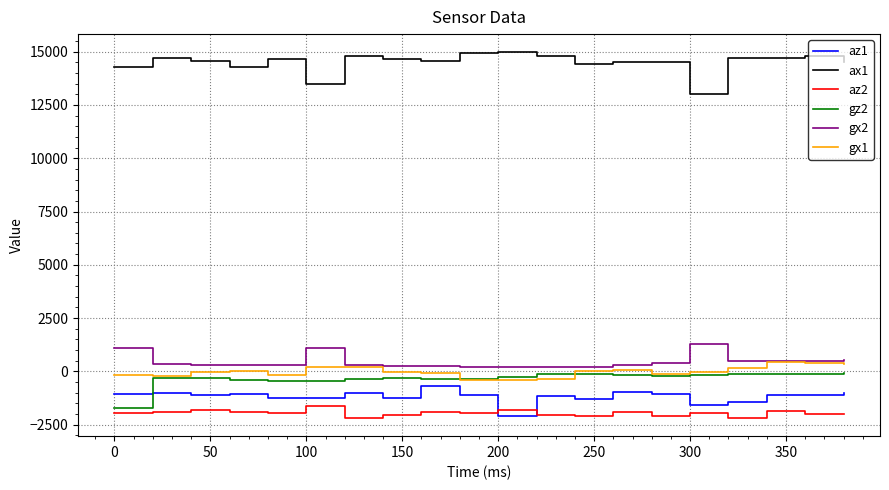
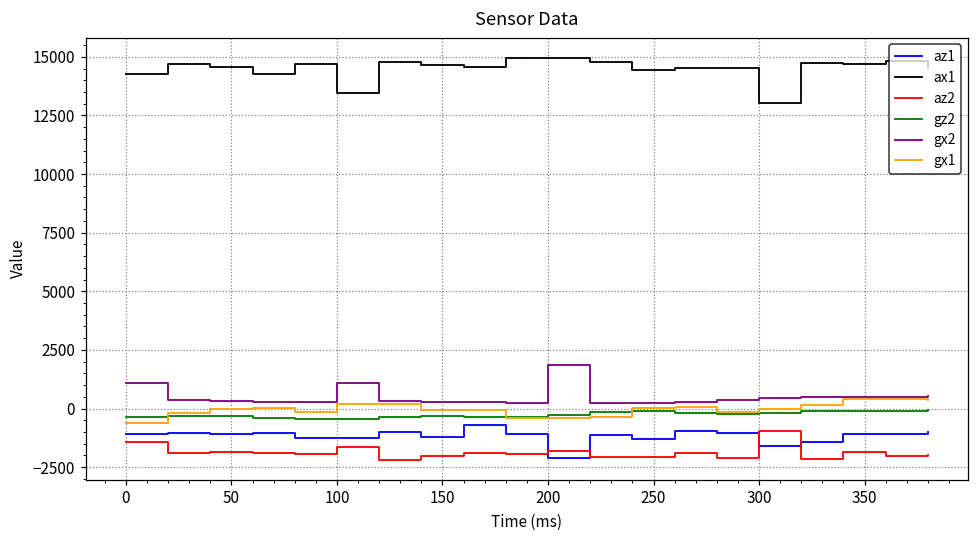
  {
    "az1": {
      "0": -1100,
      "100": -1300,
      "200": -2100,
      "300": -1600
    },
    "ax1": {
      "0": 14300,
      "100": 13500,
      "200": 15000,
      "300": 13000
    },
    "az2": {
-     "0": -2000,
+     "0": -1400,
      "100": -1600,
      "200": -1800,
-     "300": -2000
+     "300": -1000
    },
    "gz2": {
-     "0": -1700,
+     "0": -400,
      "100": -400,
      "200": -300,
      "300": -200
    },
    "gx2": {
      "0": 1100,
      "100": 1100,
-     "200": 200,
-     "300": 1300
+     "200": 1900,
+     "300": 500
    },
    "gx1": {
-     "0": -100,
+     "0": -600,
      "100": 200,
      "200": -400,
      "300": 0
    }
  }
